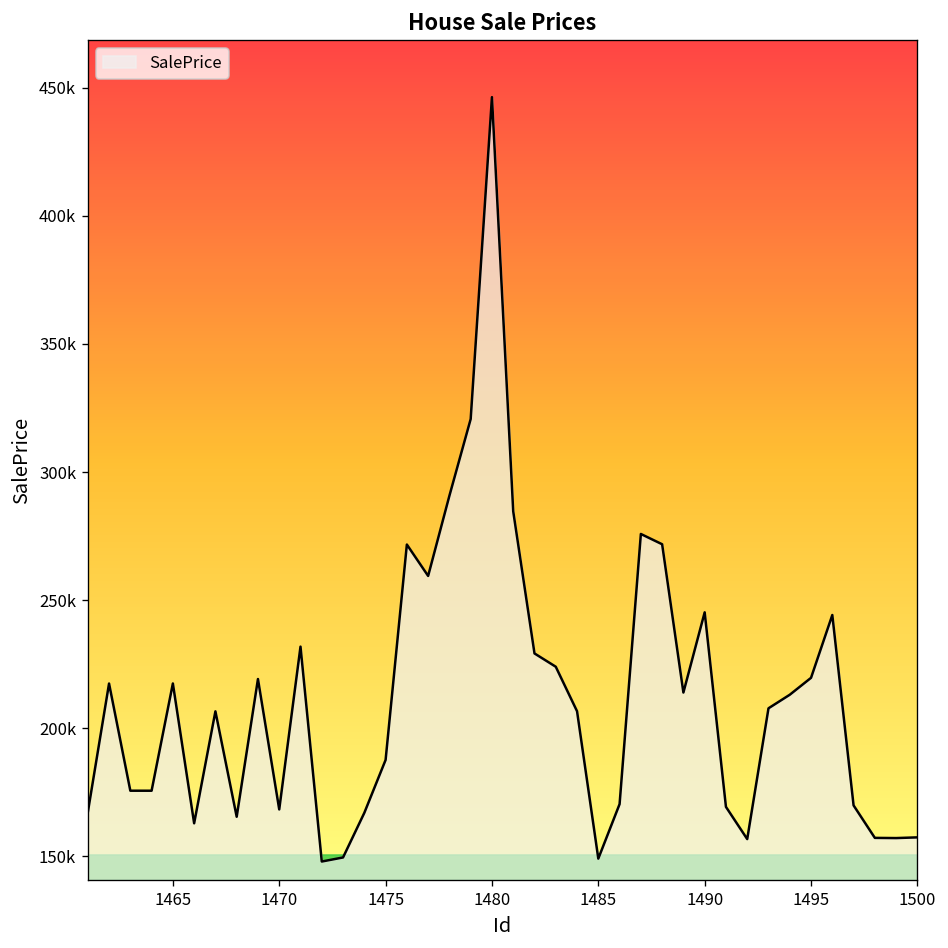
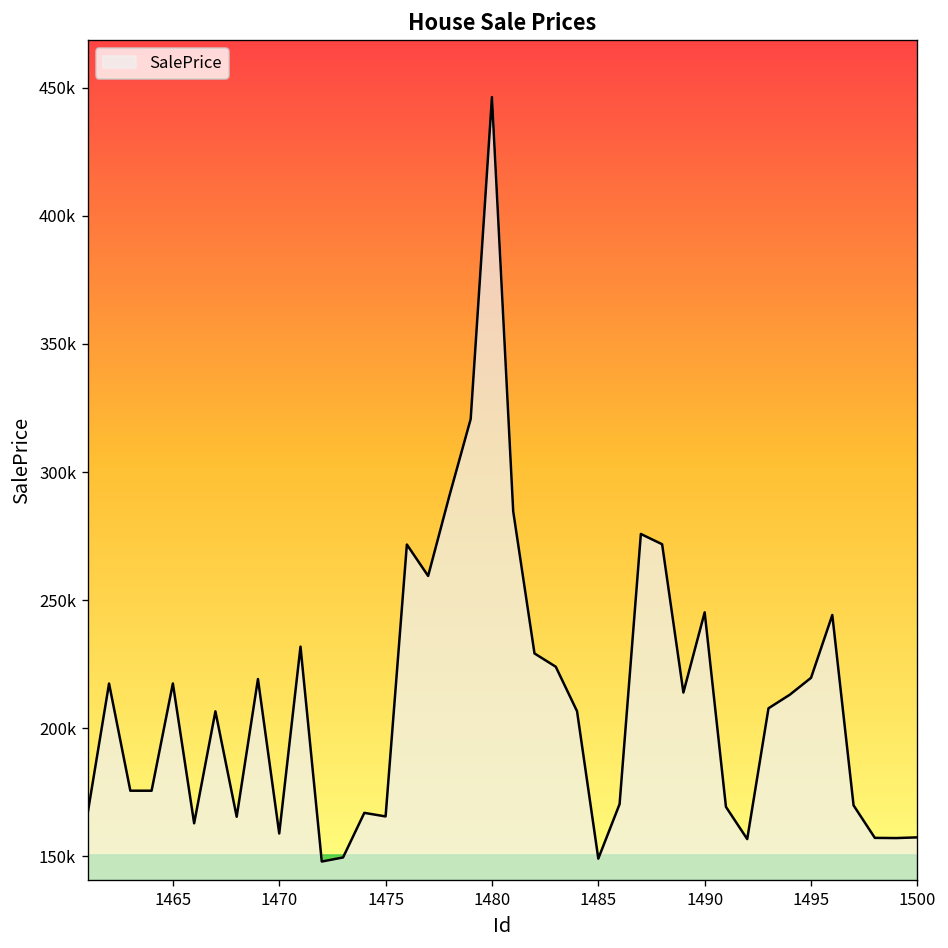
  {
    "SalePrice": {
      "1465": 217000,
-     "1470": 168000,
-     "1475": 188000,
+     "1470": 159000,
+     "1475": 165000,
      "1480": 446000,
      "1485": 149000,
      "1490": 245000,
      "1495": 220000,
      "1500": 157000
    }
  }
